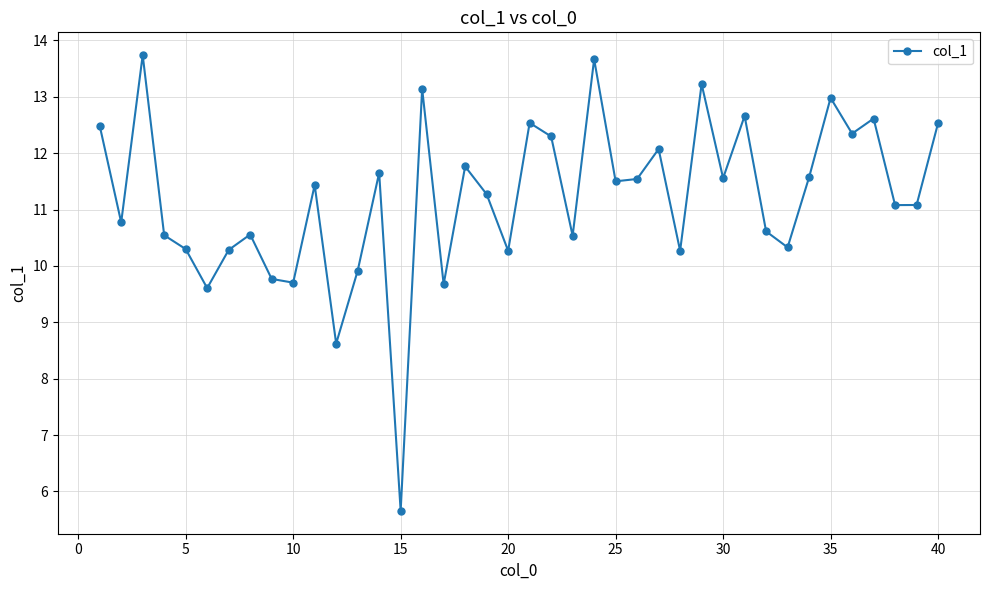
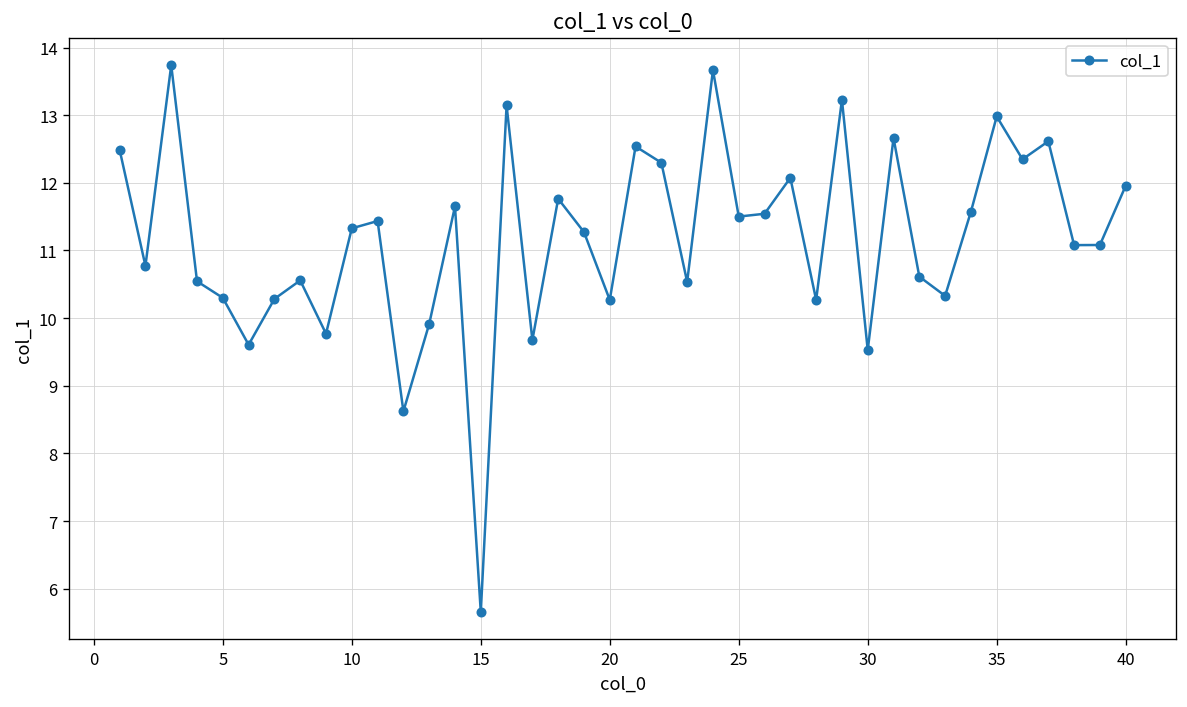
  {
    "5": 10.3,
-   "10": 9.7,
+   "10": 11.3,
    "15": 5.7,
    "20": 10.3,
    "25": 11.5,
-   "30": 11.6,
+   "30": 9.5,
    "35": 13.0,
-   "40": 12.5
+   "40": 12.0
  }
